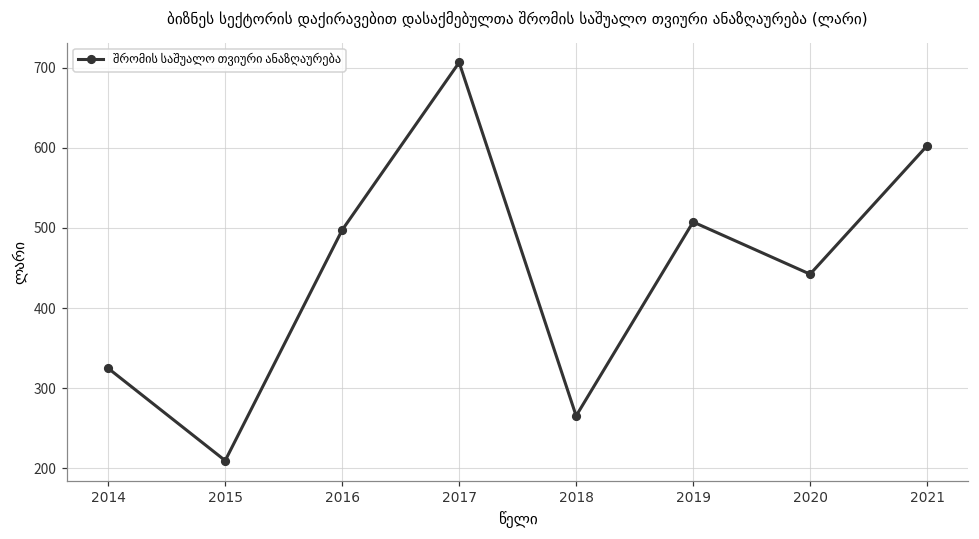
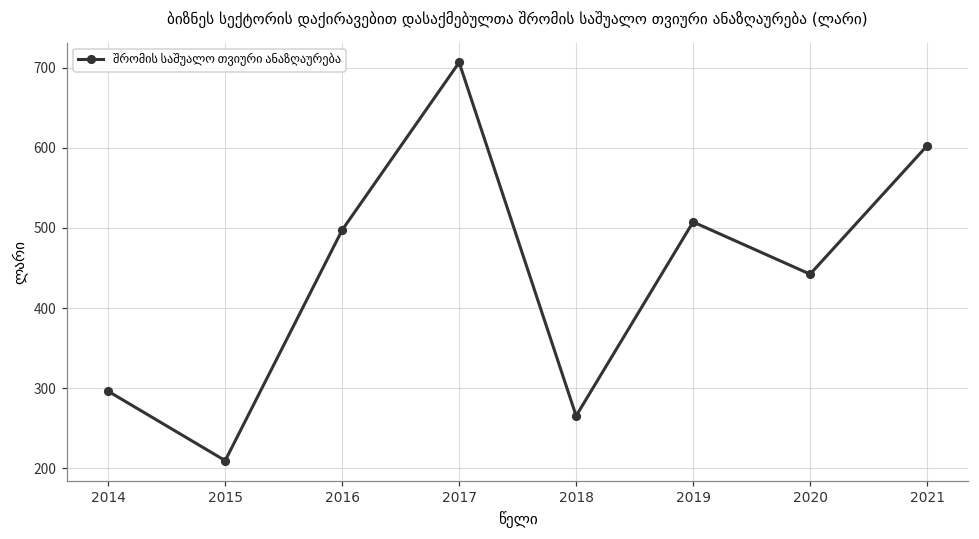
  {
-   "2014": 320,
+   "2014": 300,
    "2015": 210,
    "2016": 500,
    "2017": 710,
    "2018": 270,
    "2019": 510,
    "2020": 440,
    "2021": 600
  }
